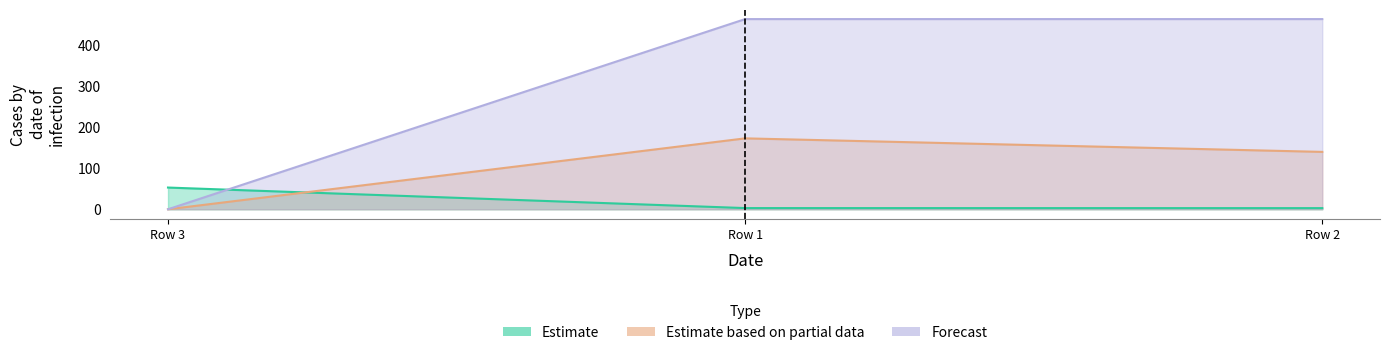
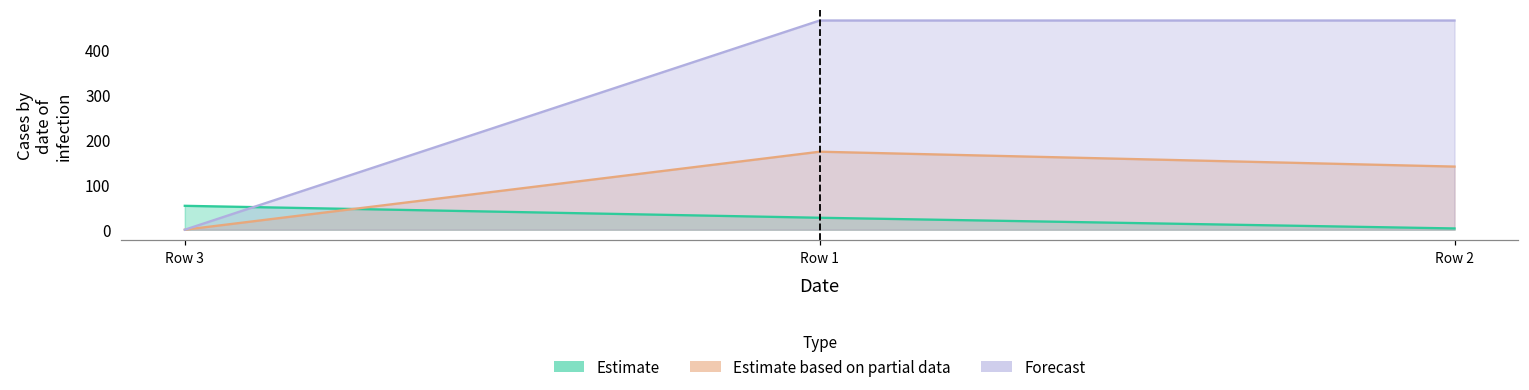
  {
    "Estimate": {
      "Row 3": 50,
-     "Row 1": 0,
+     "Row 1": 30,
      "Row 2": 0
    },
    "Estimate based on partial data": {
      "Row 1": 170,
      "Row 2": 140
    },
    "Forecast": {
      "Row 1": 460,
      "Row 2": 460
    }
  }
